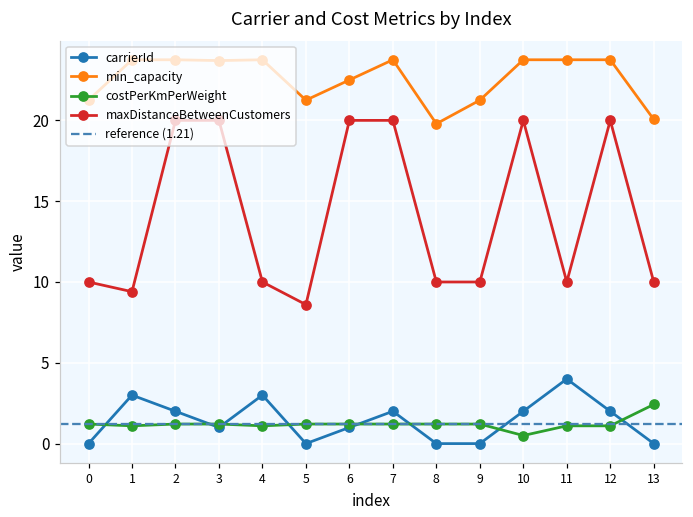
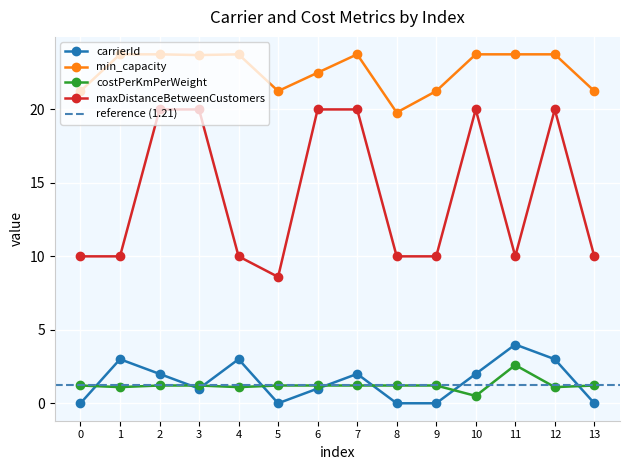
  {
    "carrierId": {
      "0": 0,
      "1": 3,
      "2": 2,
      "3": 1,
      "4": 3,
      "5": 0,
      "6": 1,
      "7": 2,
      "8": 0,
      "9": 0,
      "10": 2,
      "11": 4,
-     "12": 2,
+     "12": 3,
      "13": 0
    },
    "min_capacity": {
      "5": 21.3,
      "6": 22.5,
      "7": 23.8,
      "8": 19.8,
      "9": 21.3,
      "10": 23.8,
      "11": 23.8,
      "12": 23.8,
-     "13": 20.1
+     "13": 21.3
    },
    "costPerKmPerWeight": {
      "0": 1.2,
      "1": 1.1,
      "2": 1.2,
      "3": 1.2,
      "4": 1.1,
      "5": 1.2,
      "6": 1.2,
      "7": 1.2,
      "8": 1.2,
      "9": 1.2,
      "10": 0.5,
-     "11": 1.1,
+     "11": 2.6,
      "12": 1.1,
-     "13": 2.4
+     "13": 1.2
    },
    "maxDistanceBetweenCustomers": {
      "0": 10.0,
-     "1": 9.4,
+     "1": 10.0,
      "4": 10.0,
      "5": 8.6,
      "6": 20.0,
      "7": 20.0,
      "8": 10.0,
      "9": 10.0,
      "10": 20.0,
      "11": 10.0,
      "12": 20.0,
      "13": 10.0
    }
  }
